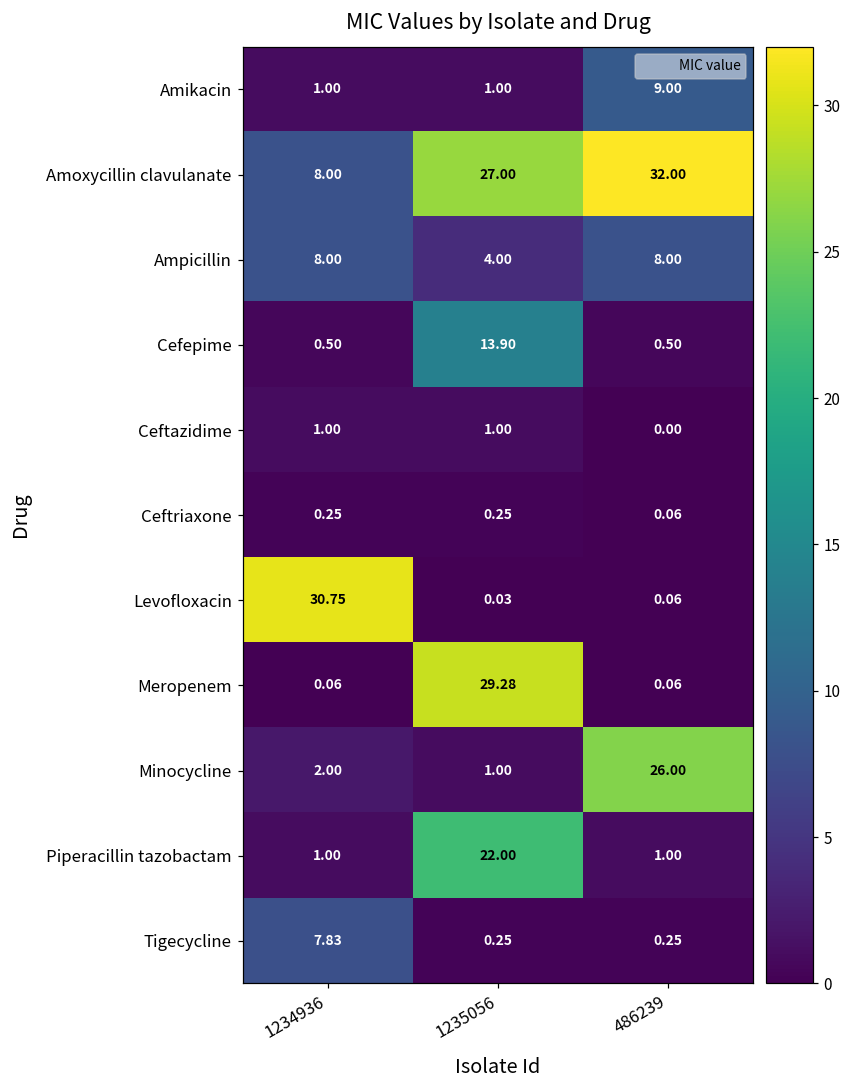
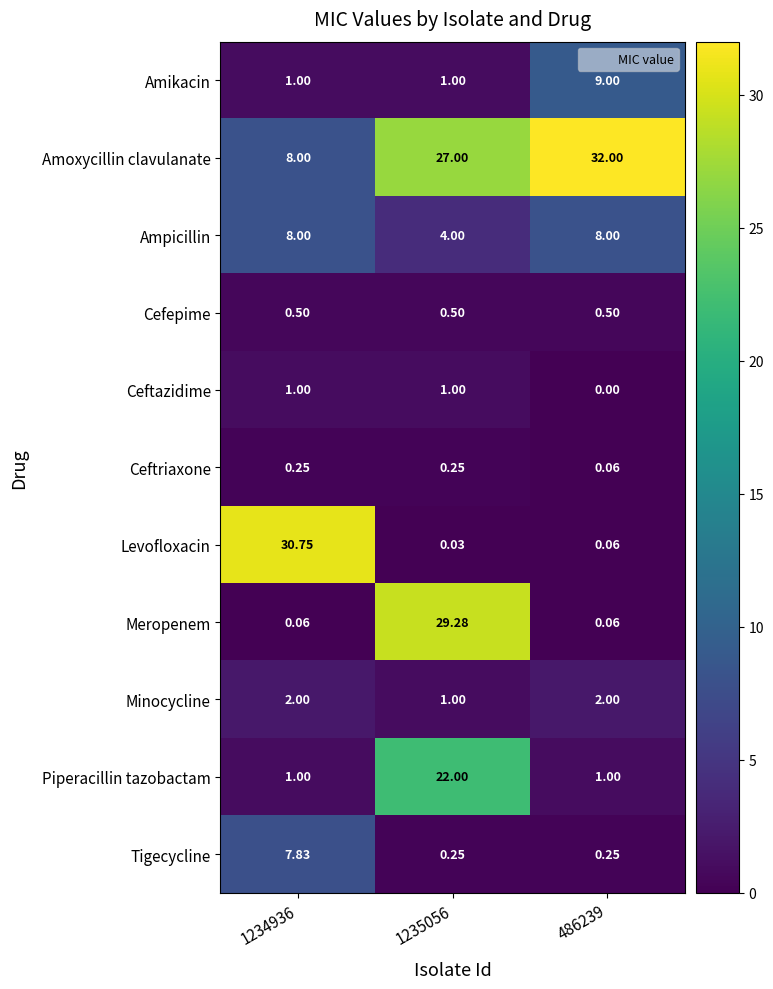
  {
    "Amikacin": {
      "1234936": 1.00,
      "1235056": 1.00,
      "486239": 9.00
    },
    "Amoxycillin clavulanate": {
      "1234936": 8.00,
      "1235056": 27.00,
      "486239": 32.00
    },
    "Ampicillin": {
      "1234936": 8.00,
      "1235056": 4.00,
      "486239": 8.00
    },
    "Cefepime": {
      "1234936": 0.50,
-     "1235056": 13.90,
+     "1235056": 0.50,
      "486239": 0.50
    },
    "Ceftazidime": {
      "1234936": 1.00,
      "1235056": 1.00,
      "486239": 0.00
    },
    "Ceftriaxone": {
      "1234936": 0.25,
      "1235056": 0.25,
      "486239": 0.06
    },
    "Levofloxacin": {
      "1234936": 30.75,
      "1235056": 0.03,
      "486239": 0.06
    },
    "Meropenem": {
      "1234936": 0.06,
      "1235056": 29.28,
      "486239": 0.06
    },
    "Minocycline": {
      "1234936": 2.00,
      "1235056": 1.00,
-     "486239": 26.00
+     "486239": 2.00
    },
    "Piperacillin tazobactam": {
      "1234936": 1.00,
      "1235056": 22.00,
      "486239": 1.00
    },
    "Tigecycline": {
      "1234936": 7.83,
      "1235056": 0.25,
      "486239": 0.25
    }
  }
